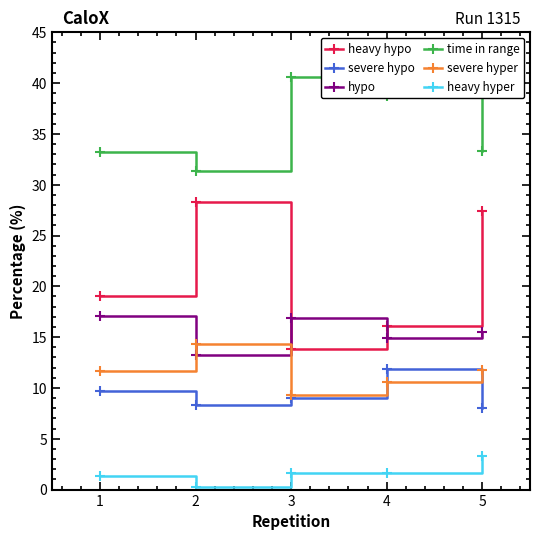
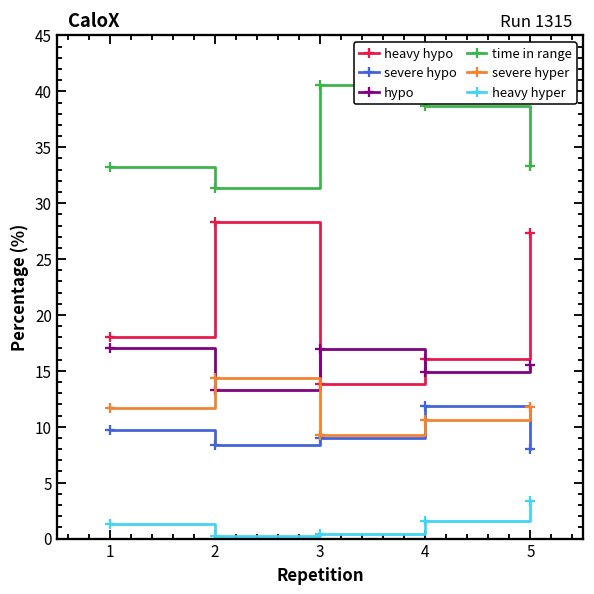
  {
    "heavy hypo": {
-     "1": 19.1,
+     "1": 18.1,
      "2": 28.3,
      "3": 13.8,
      "4": 16.1,
      "5": 27.4
    },
    "severe hypo": {
      "1": 9.7,
      "2": 8.4,
      "3": 9.0,
      "4": 11.8,
      "5": 8.0
    },
    "hypo": {
      "1": 17.1,
      "2": 13.3,
      "3": 16.9,
      "4": 14.9,
      "5": 15.5
    },
    "time in range": {
      "1": 33.2,
      "2": 31.4,
      "3": 40.6,
      "5": 33.3
    },
    "severe hyper": {
      "1": 11.7,
      "2": 14.4,
      "3": 9.3,
      "4": 10.6,
      "5": 11.8
    },
    "heavy hyper": {
      "1": 1.3,
      "2": 0.2,
-     "3": 1.7,
+     "3": 0.4,
      "4": 1.6,
      "5": 3.4
    }
  }
